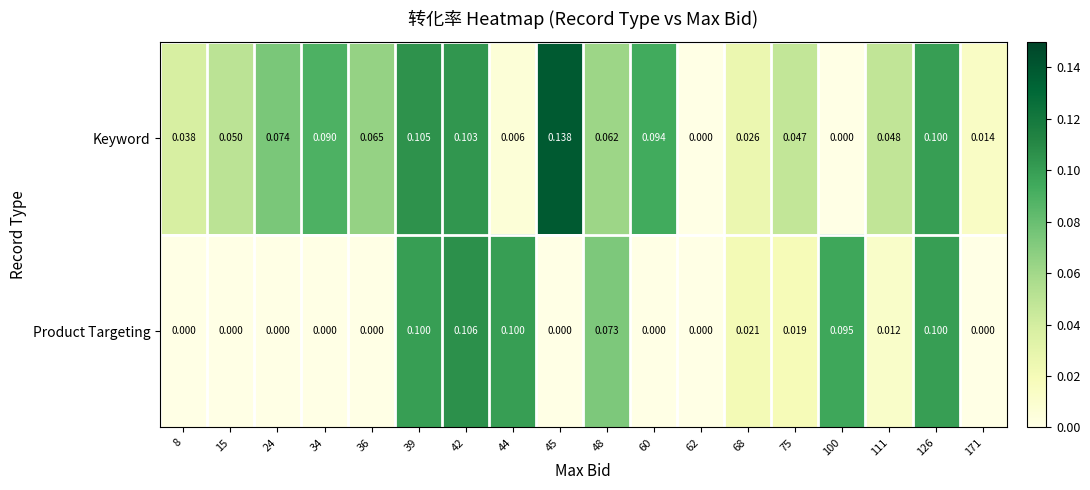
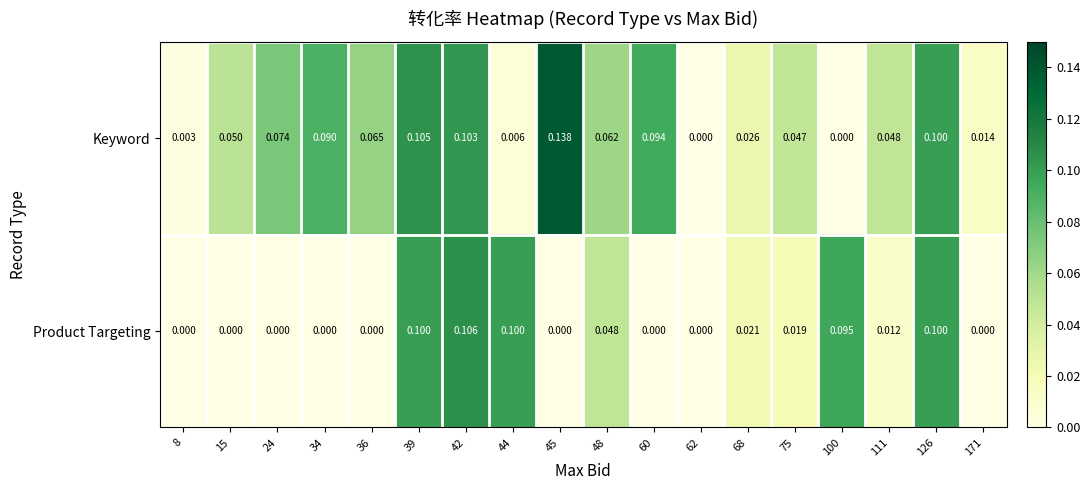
  {
    "Keyword": {
-     "8": 0.038,
+     "8": 0.003,
      "15": 0.050,
      "24": 0.074,
      "34": 0.090,
      "36": 0.065,
      "39": 0.105,
      "42": 0.103,
      "44": 0.006,
      "45": 0.138,
      "48": 0.062,
      "60": 0.094,
      "62": 0.000,
      "68": 0.026,
      "75": 0.047,
      "100": 0.000,
      "111": 0.048,
      "126": 0.100,
      "171": 0.014
    },
    "Product Targeting": {
      "8": 0.000,
      "15": 0.000,
      "24": 0.000,
      "34": 0.000,
      "36": 0.000,
      "39": 0.100,
      "42": 0.106,
      "44": 0.100,
      "45": 0.000,
-     "48": 0.073,
+     "48": 0.048,
      "60": 0.000,
      "62": 0.000,
      "68": 0.021,
      "75": 0.019,
      "100": 0.095,
      "111": 0.012,
      "126": 0.100,
      "171": 0.000
    }
  }
